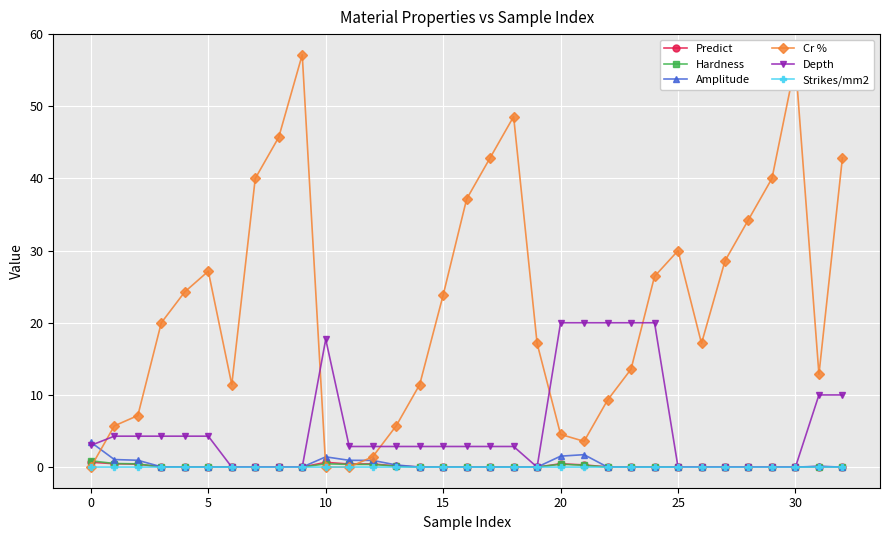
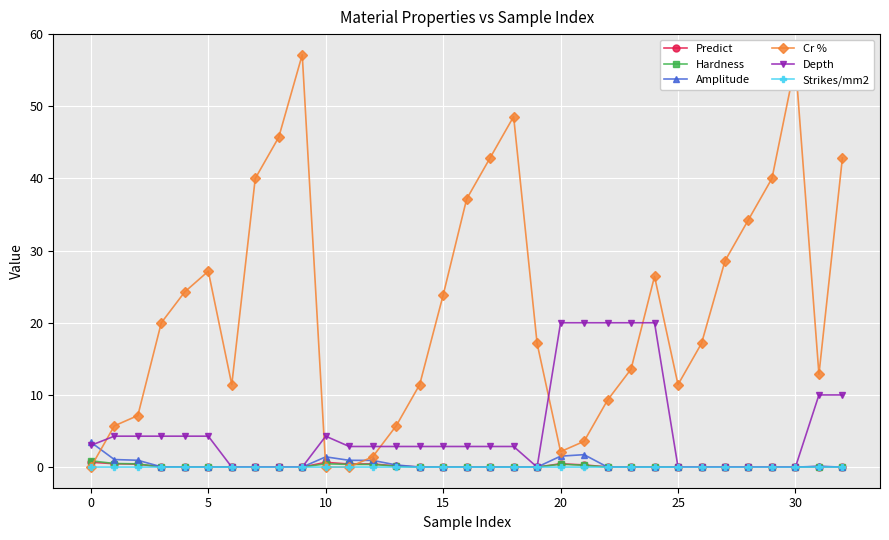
  {
    "Amplitude": {
      "0": 3,
      "10": 1,
      "20": 2
    },
    "Cr %": {
      "5": 27,
      "15": 24,
-     "20": 5,
-     "25": 30
+     "20": 2,
+     "25": 11
    },
    "Depth": {
      "0": 3,
      "5": 4,
-     "10": 18,
+     "10": 4,
      "15": 3,
      "20": 20
    },
    "Strikes/mm2": {
      "20": 0
    }
  }
